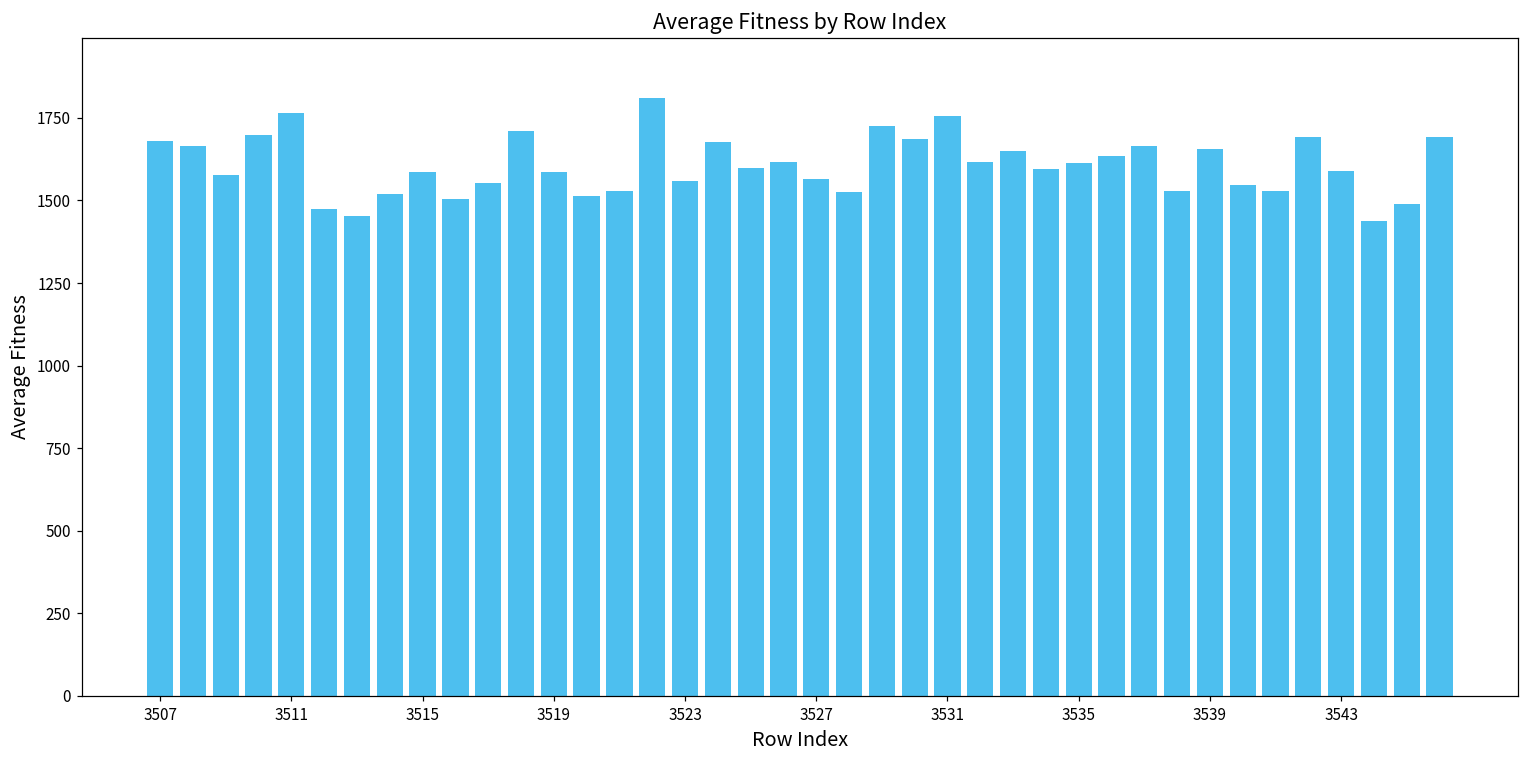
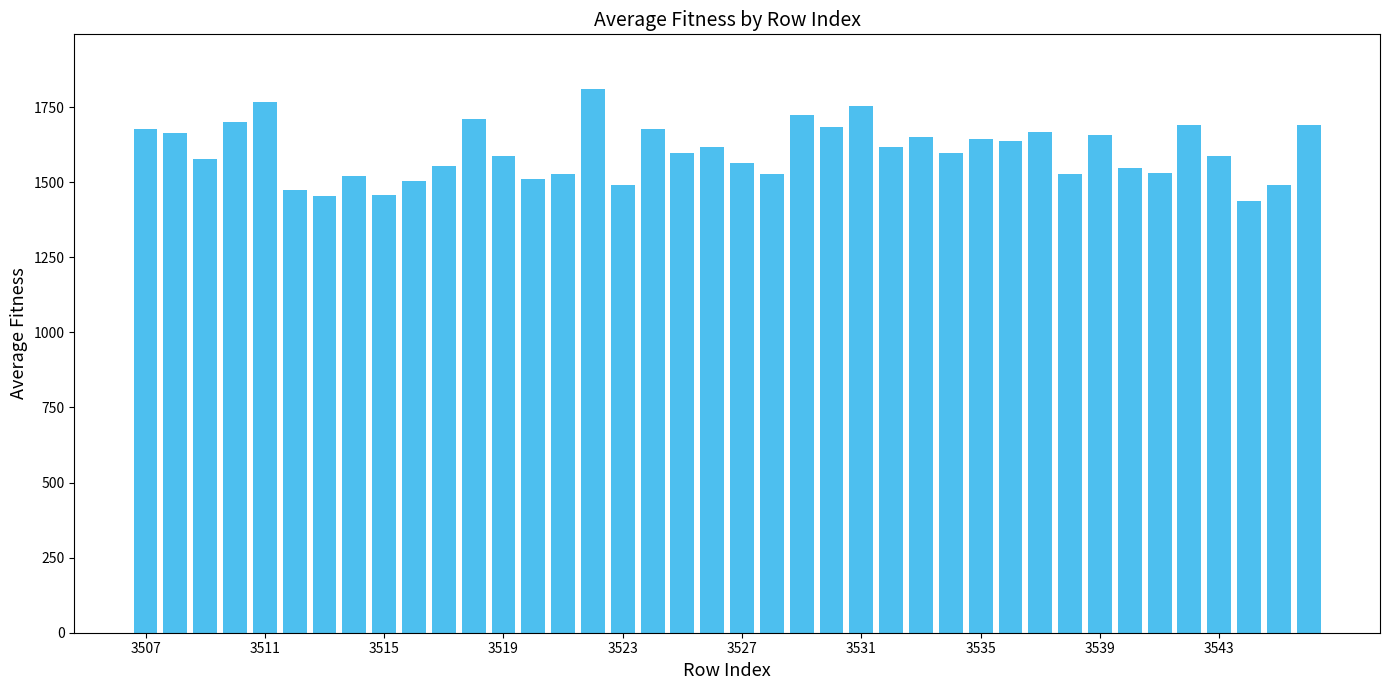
  {
    "3507": 1680,
    "3511": 1770,
-   "3515": 1580,
+   "3515": 1460,
    "3519": 1590,
-   "3523": 1560,
+   "3523": 1490,
    "3527": 1560,
    "3531": 1750,
-   "3535": 1610,
+   "3535": 1640,
    "3539": 1660,
    "3543": 1590
  }
